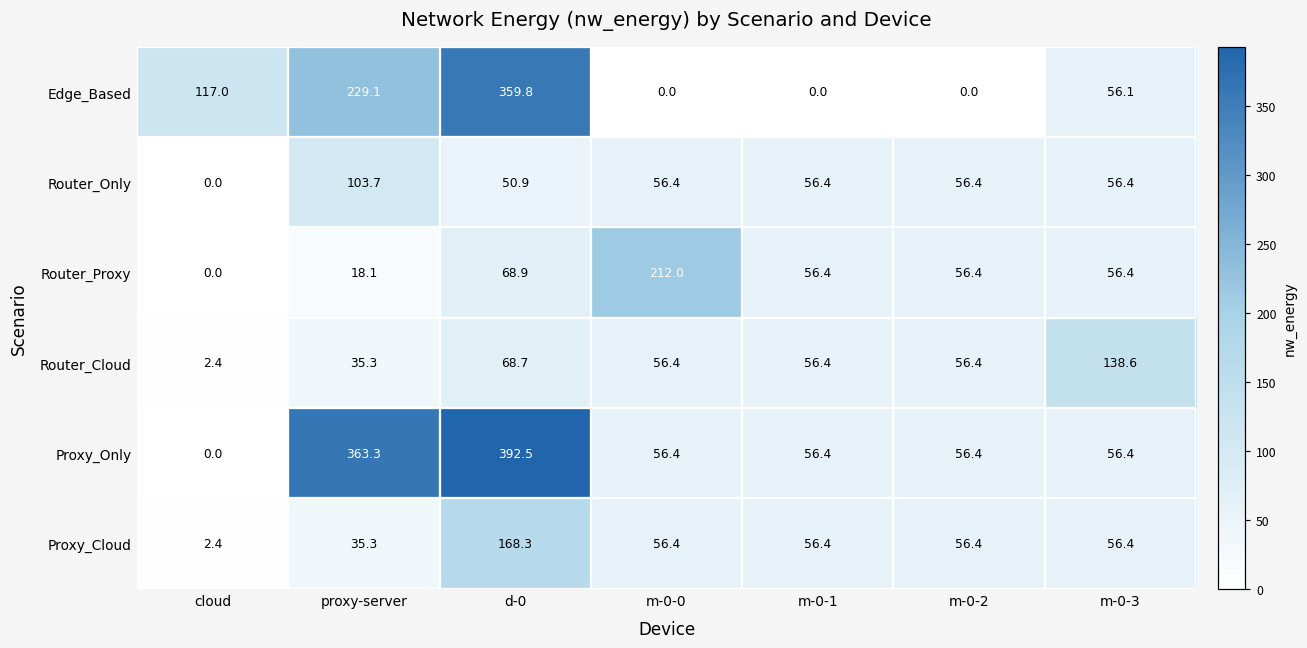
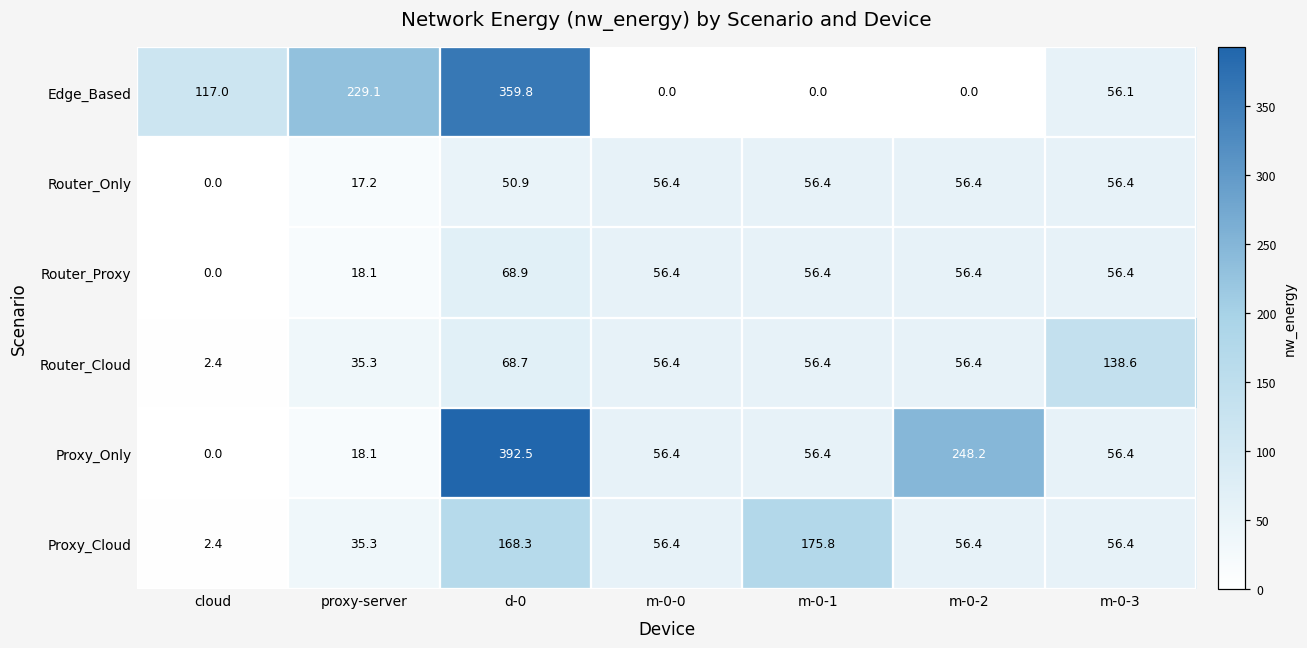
  {
    "Edge_Based": {
      "cloud": 117.0,
      "proxy-server": 229.1,
      "d-0": 359.8,
      "m-0-0": 0.0,
      "m-0-1": 0.0,
      "m-0-2": 0.0,
      "m-0-3": 56.1
    },
    "Router_Only": {
      "cloud": 0.0,
-     "proxy-server": 103.7,
+     "proxy-server": 17.2,
      "d-0": 50.9,
      "m-0-0": 56.4,
      "m-0-1": 56.4,
      "m-0-2": 56.4,
      "m-0-3": 56.4
    },
    "Router_Proxy": {
      "cloud": 0.0,
      "proxy-server": 18.1,
      "d-0": 68.9,
-     "m-0-0": 212.0,
+     "m-0-0": 56.4,
      "m-0-1": 56.4,
      "m-0-2": 56.4,
      "m-0-3": 56.4
    },
    "Router_Cloud": {
      "cloud": 2.4,
      "proxy-server": 35.3,
      "d-0": 68.7,
      "m-0-0": 56.4,
      "m-0-1": 56.4,
      "m-0-2": 56.4,
      "m-0-3": 138.6
    },
    "Proxy_Only": {
      "cloud": 0.0,
-     "proxy-server": 363.3,
+     "proxy-server": 18.1,
      "d-0": 392.5,
      "m-0-0": 56.4,
      "m-0-1": 56.4,
-     "m-0-2": 56.4,
+     "m-0-2": 248.2,
      "m-0-3": 56.4
    },
    "Proxy_Cloud": {
      "cloud": 2.4,
      "proxy-server": 35.3,
      "d-0": 168.3,
      "m-0-0": 56.4,
-     "m-0-1": 56.4,
+     "m-0-1": 175.8,
      "m-0-2": 56.4,
      "m-0-3": 56.4
    }
  }
